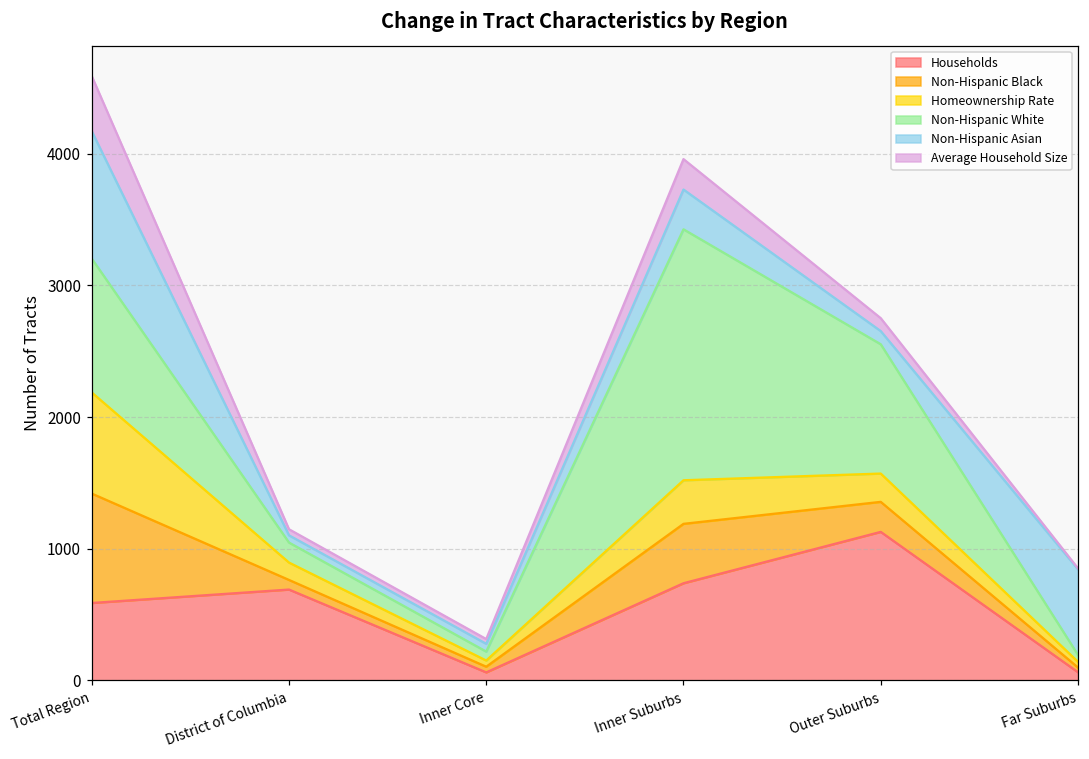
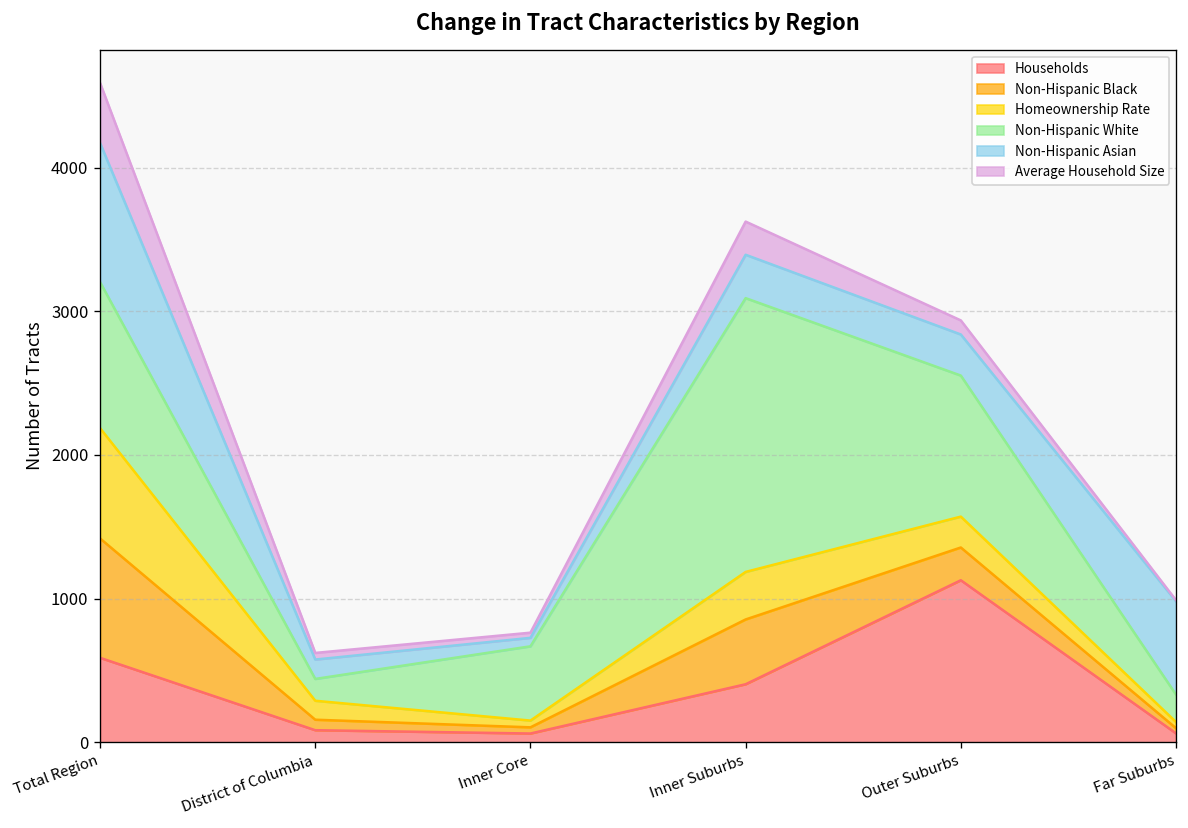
  {
    "Households": {
      "Total Region": 590,
-     "District of Columbia": 690,
+     "District of Columbia": 80,
      "Inner Core": 60,
-     "Inner Suburbs": 740,
+     "Inner Suburbs": 400,
      "Outer Suburbs": 1130,
      "Far Suburbs": 60
    },
    "Non-Hispanic White": {
      "Total Region": 1020,
      "District of Columbia": 150,
-     "Inner Core": 70,
+     "Inner Core": 520,
      "Inner Suburbs": 1910,
      "Outer Suburbs": 980,
-     "Far Suburbs": 50
+     "Far Suburbs": 190
    },
    "Non-Hispanic Asian": {
      "Total Region": 970,
-     "District of Columbia": 60,
+     "District of Columbia": 140,
      "Inner Core": 60,
      "Inner Suburbs": 300,
-     "Outer Suburbs": 100
+     "Outer Suburbs": 290
    },
    "Average Household Size": {
      "Total Region": 420,
      "District of Columbia": 50,
      "Inner Core": 40,
      "Inner Suburbs": 230,
      "Outer Suburbs": 100
    }
  }
